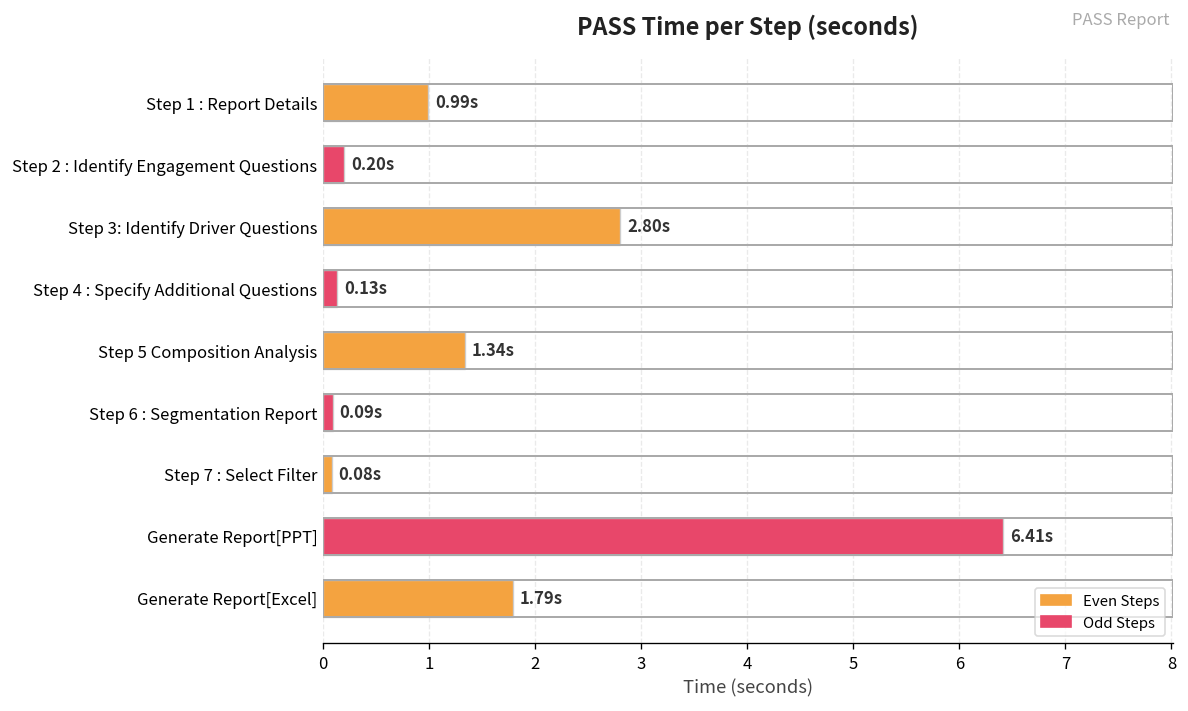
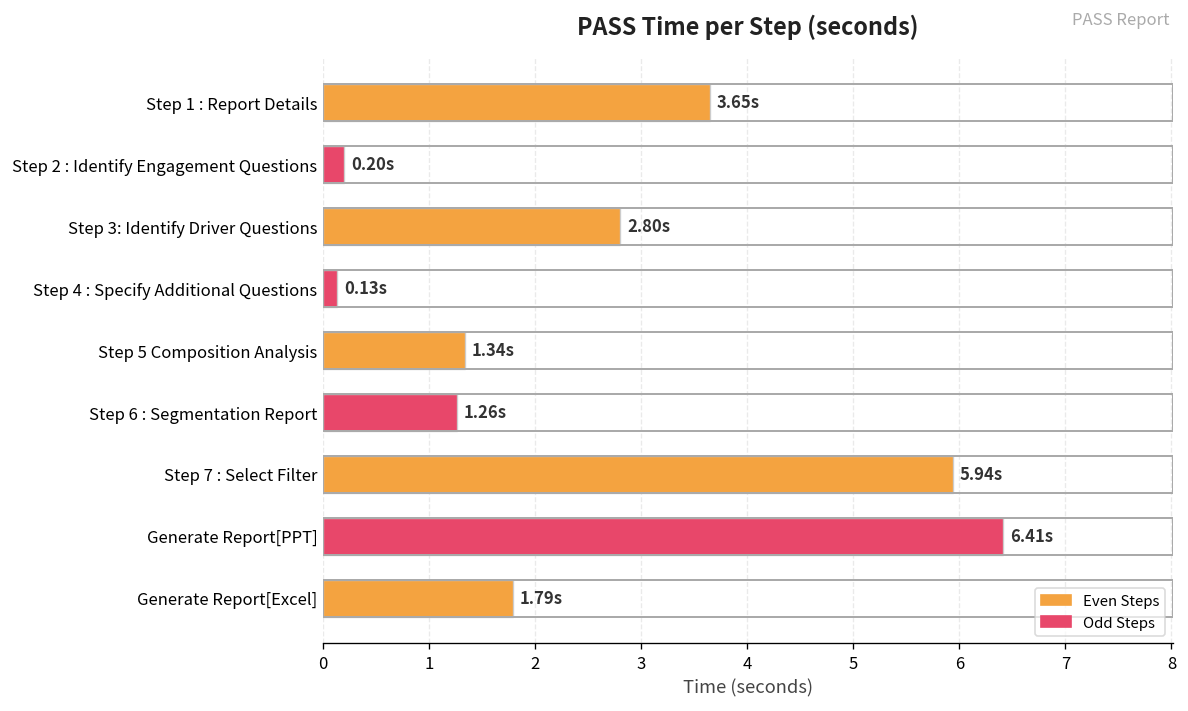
  {
-   "Step 1 : Report Details": "0.99s",
+   "Step 1 : Report Details": "3.65s",
    "Step 2 : Identify Engagement Questions": "0.20s",
    "Step 3: Identify Driver Questions": "2.80s",
    "Step 4 : Specify Additional Questions": "0.13s",
    "Step 5 Composition Analysis": "1.34s",
-   "Step 6 : Segmentation Report": "0.09s",
-   "Step 7 : Select Filter": "0.08s",
+   "Step 6 : Segmentation Report": "1.26s",
+   "Step 7 : Select Filter": "5.94s",
    "Generate Report[PPT]": "6.41s",
    "Generate Report[Excel]": "1.79s"
  }
